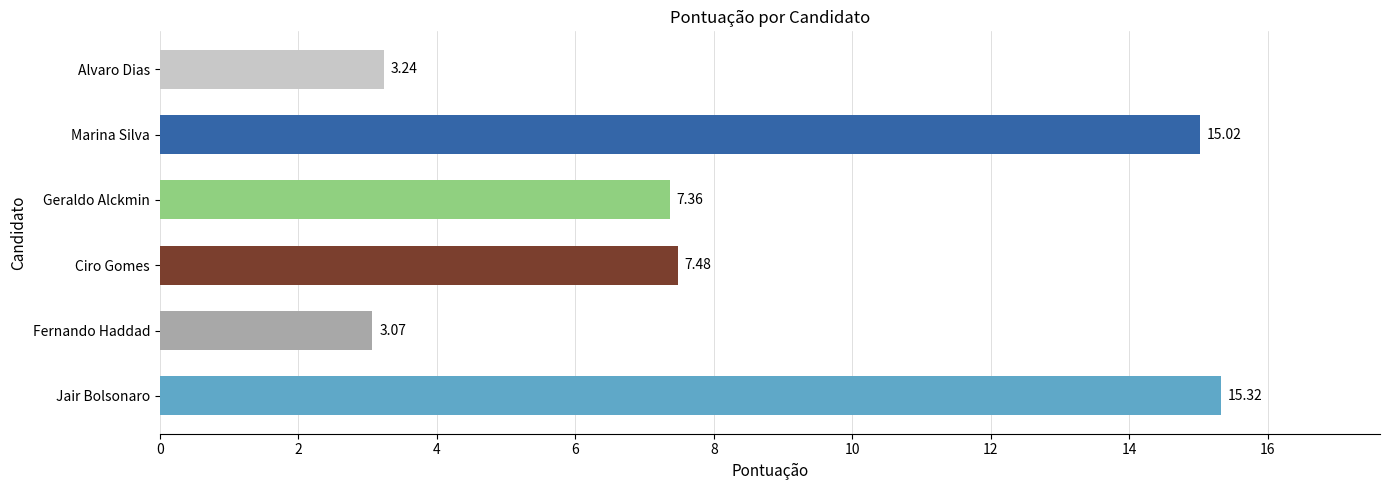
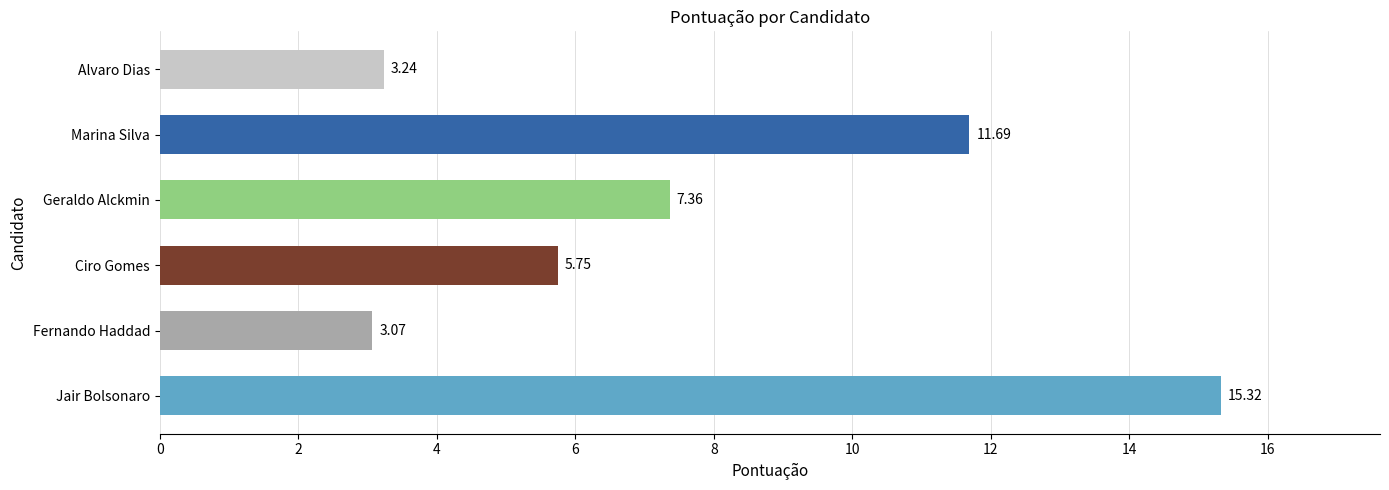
  {
    "Alvaro Dias": 3.24,
-   "Marina Silva": 15.02,
+   "Marina Silva": 11.69,
    "Geraldo Alckmin": 7.36,
-   "Ciro Gomes": 7.48,
+   "Ciro Gomes": 5.75,
    "Fernando Haddad": 3.07,
    "Jair Bolsonaro": 15.32
  }
